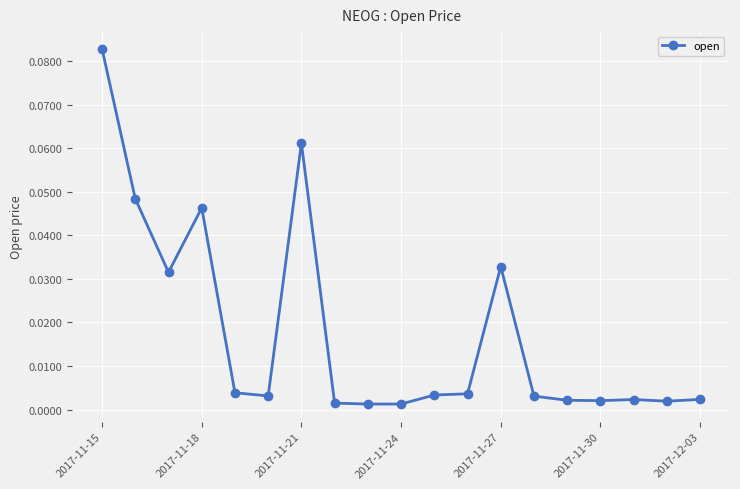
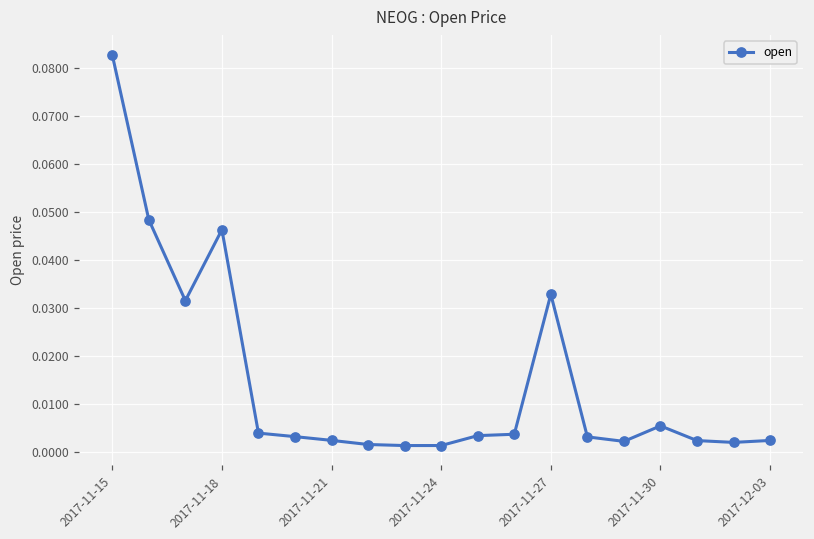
  {
    "2017-11-15": 0.083,
    "2017-11-18": 0.046,
-   "2017-11-21": 0.061,
+   "2017-11-21": 0.002,
    "2017-11-24": 0.001,
    "2017-11-27": 0.033,
-   "2017-11-30": 0.002,
+   "2017-11-30": 0.005,
    "2017-12-03": 0.002
  }
